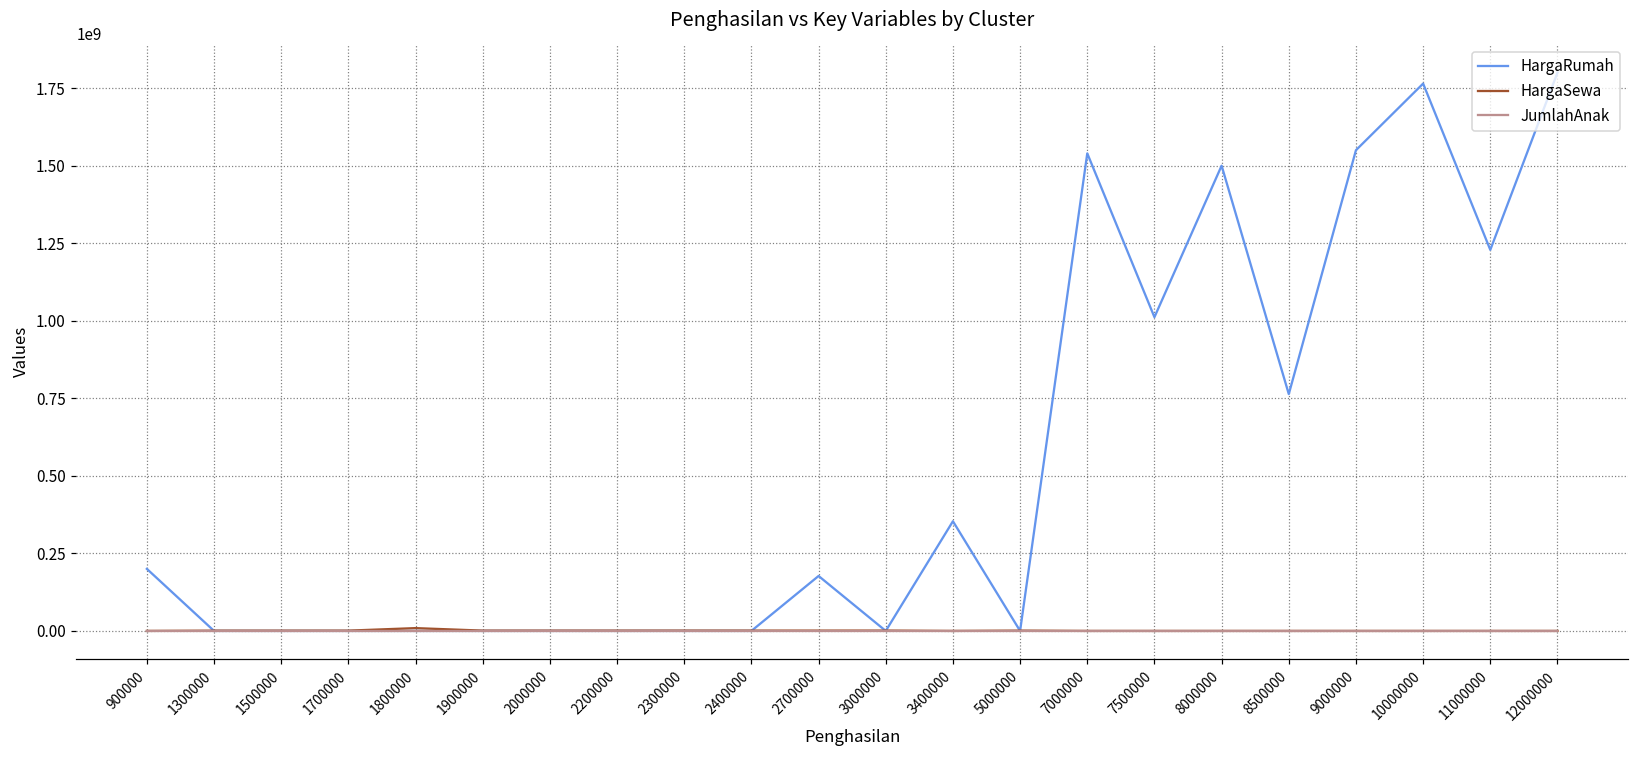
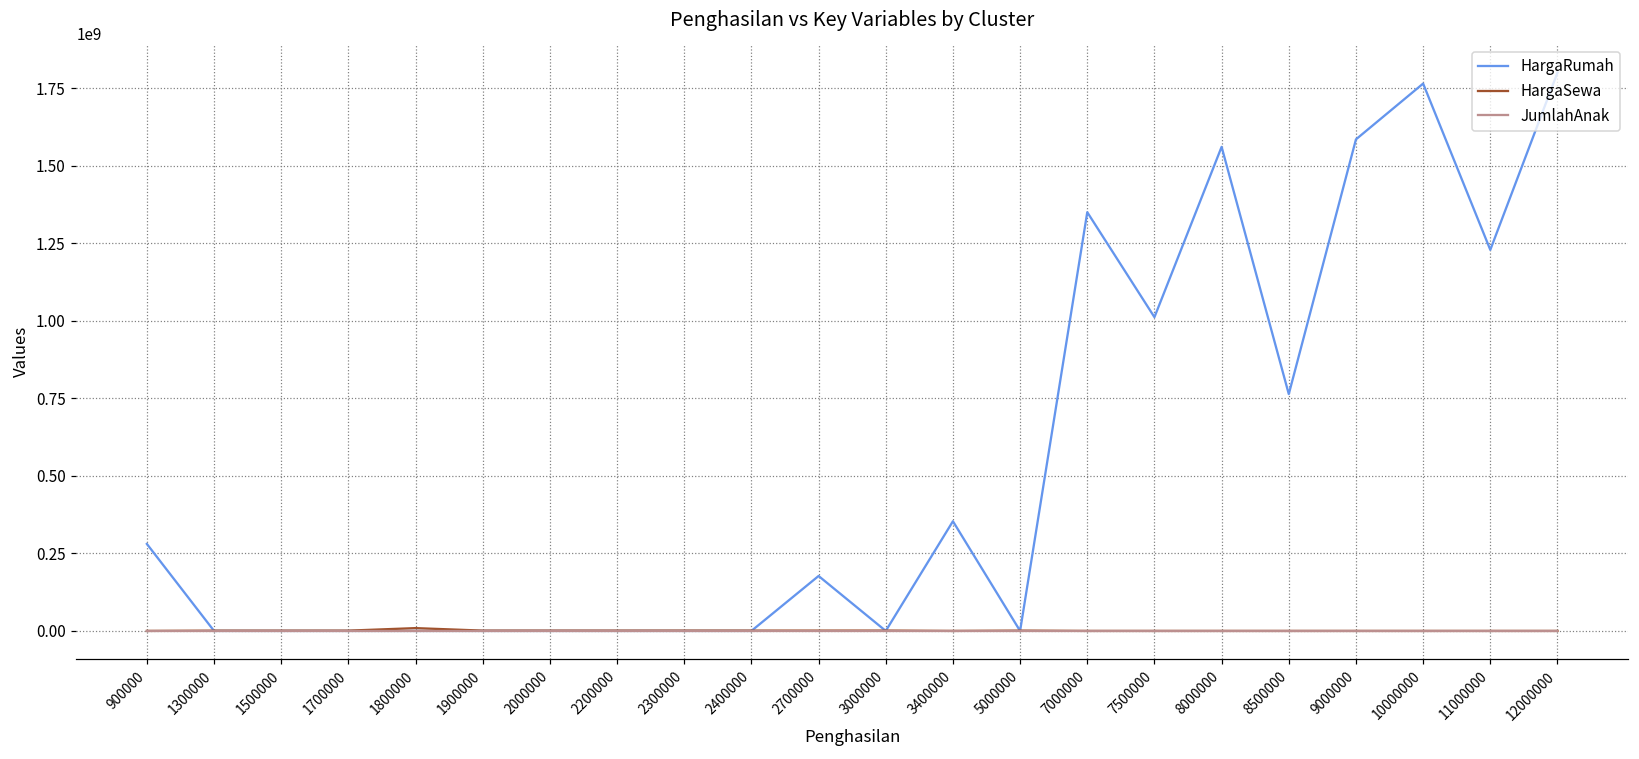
  {
    "HargaRumah": {
-     "900000": 200000000,
+     "900000": 280000000,
      "2700000": 180000000,
      "3400000": 350000000,
-     "7000000": 1540000000,
+     "7000000": 1350000000,
      "7500000": 1010000000,
-     "8000000": 1500000000,
+     "8000000": 1560000000,
      "8500000": 760000000,
-     "9000000": 1550000000,
+     "9000000": 1580000000,
      "10000000": 1760000000,
      "11000000": 1230000000
    },
    "HargaSewa": {
      "1800000": 10000000
    }
  }
